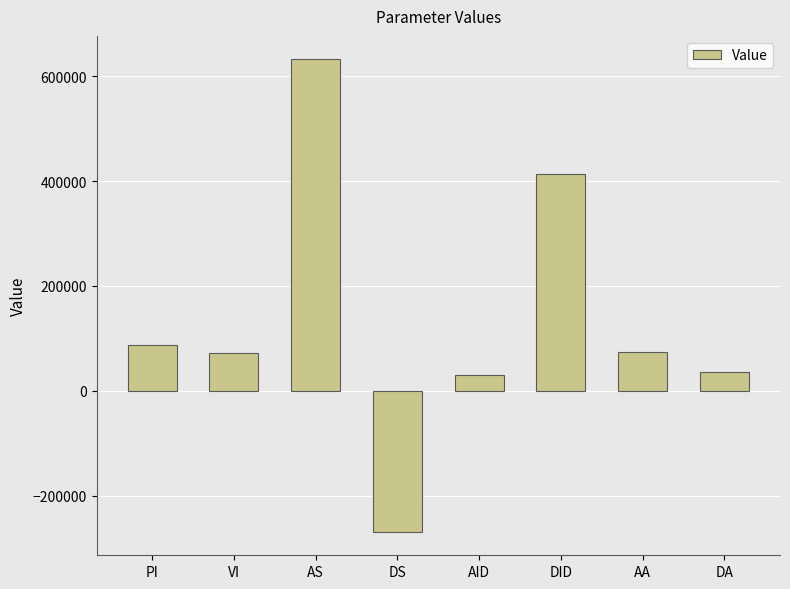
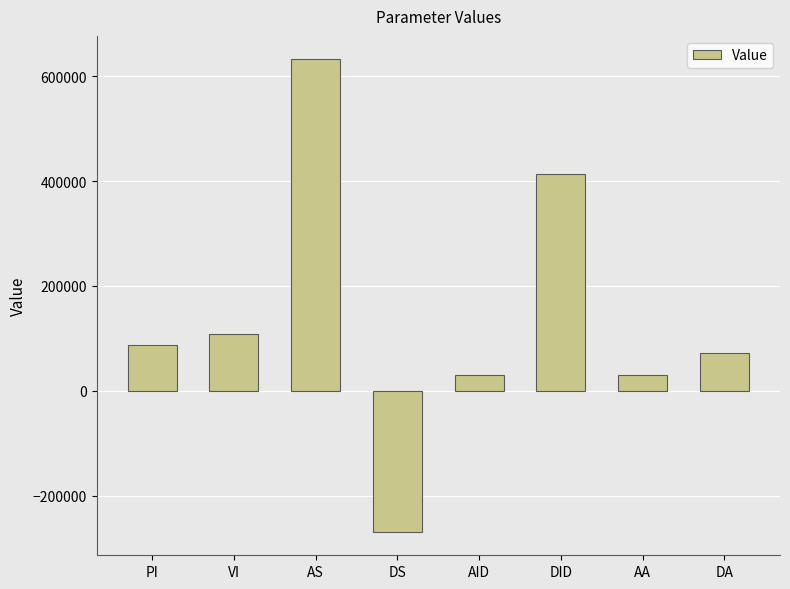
  {
    "PI": 90000,
-   "VI": 70000,
+   "VI": 110000,
    "AS": 630000,
    "DS": -270000,
    "AID": 30000,
    "DID": 410000,
-   "AA": 70000,
-   "DA": 40000
+   "AA": 30000,
+   "DA": 70000
  }
